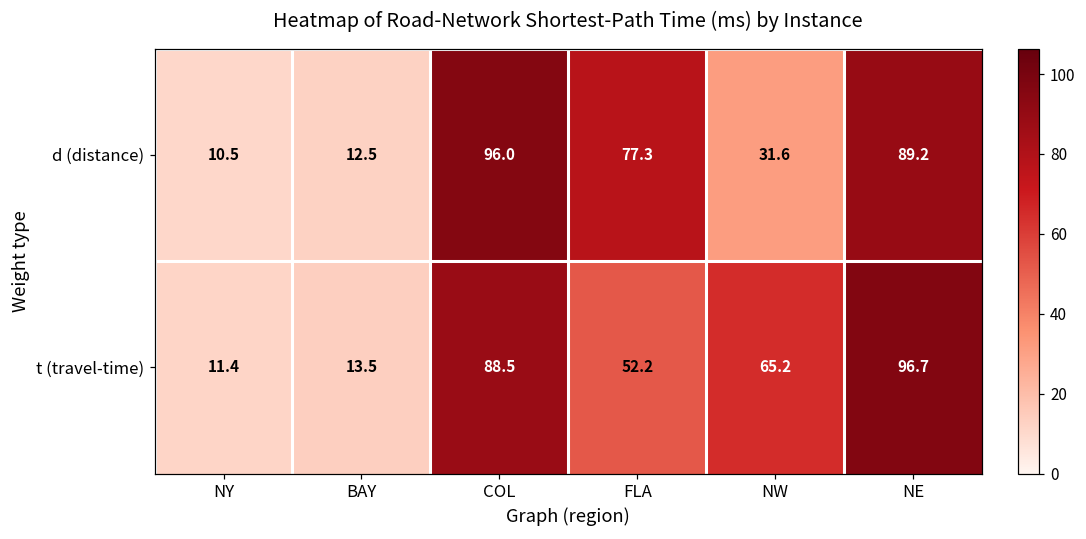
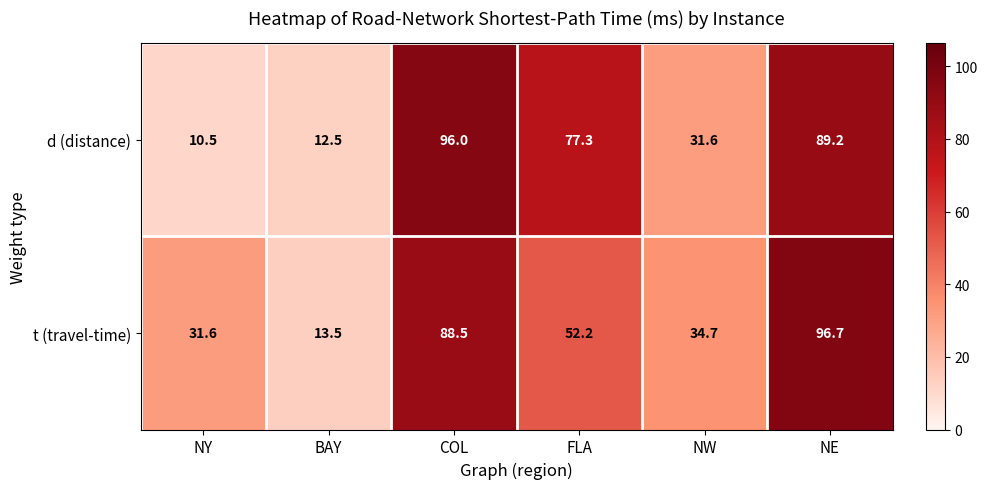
  {
    "d (distance)": {
      "NY": 10.5,
      "BAY": 12.5,
      "COL": 96.0,
      "FLA": 77.3,
      "NW": 31.6,
      "NE": 89.2
    },
    "t (travel-time)": {
-     "NY": 11.4,
+     "NY": 31.6,
      "BAY": 13.5,
      "COL": 88.5,
      "FLA": 52.2,
-     "NW": 65.2,
+     "NW": 34.7,
      "NE": 96.7
    }
  }
